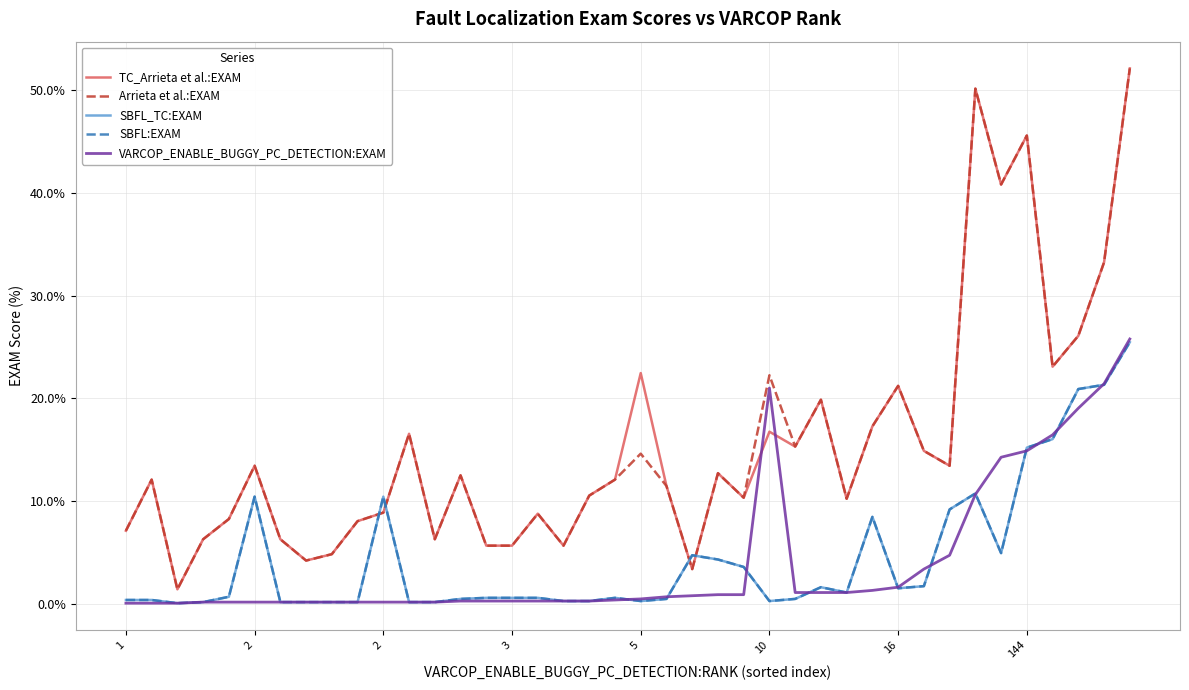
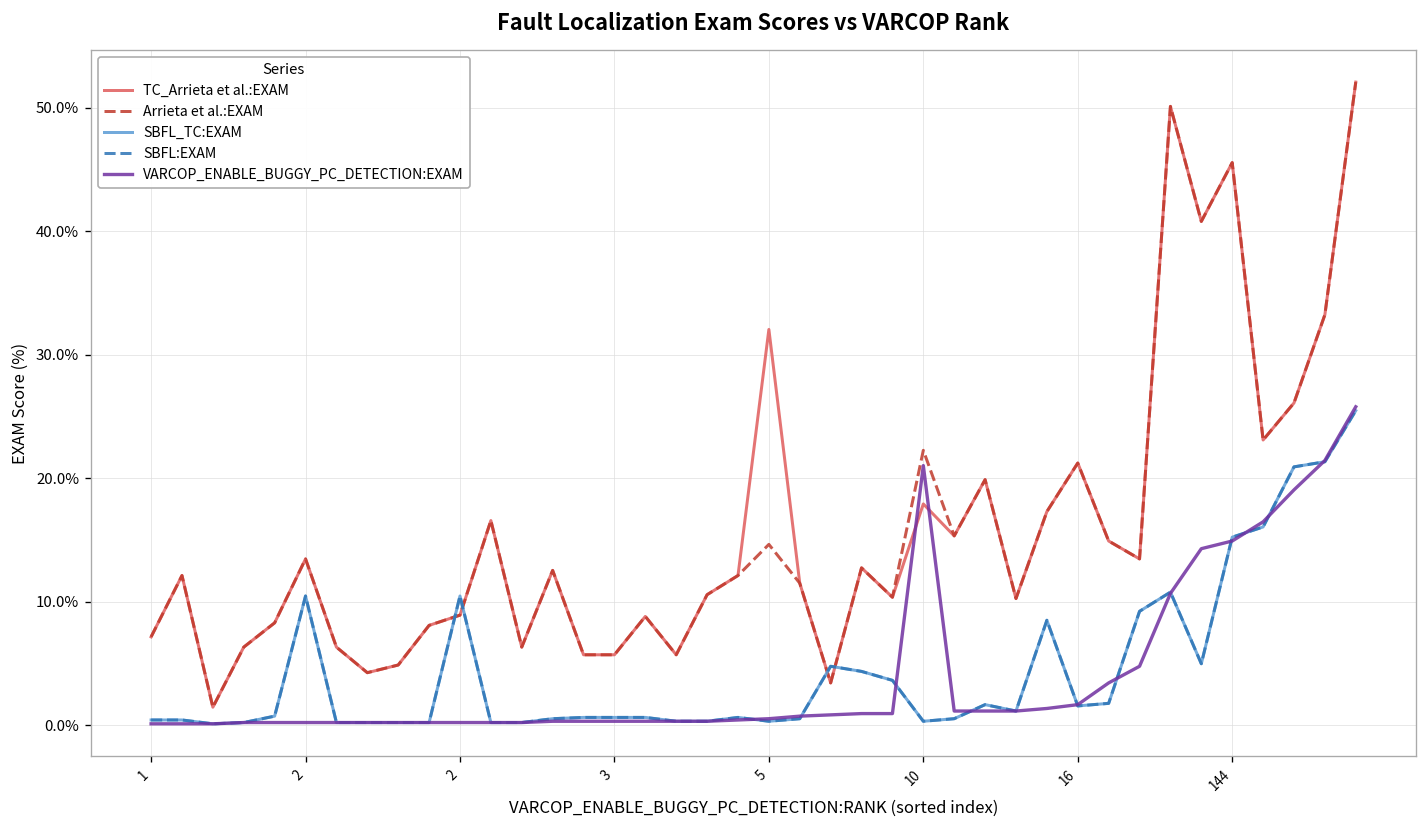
  {
    "TC_Arrieta et al.:EXAM": {
-     "5": "22.5%",
-     "10": "16.8%"
+     "5": "32.0%",
+     "10": "17.9%"
    },
    "Arrieta et al.:EXAM": {
      "5": "14.6%",
      "10": "22.3%"
    },
    "SBFL:EXAM": {
      "10": "0.3%",
      "144": "15.2%"
    },
    "VARCOP_ENABLE_BUGGY_PC_DETECTION:EXAM": {
      "10": "21.0%",
      "144": "14.9%"
    }
  }
